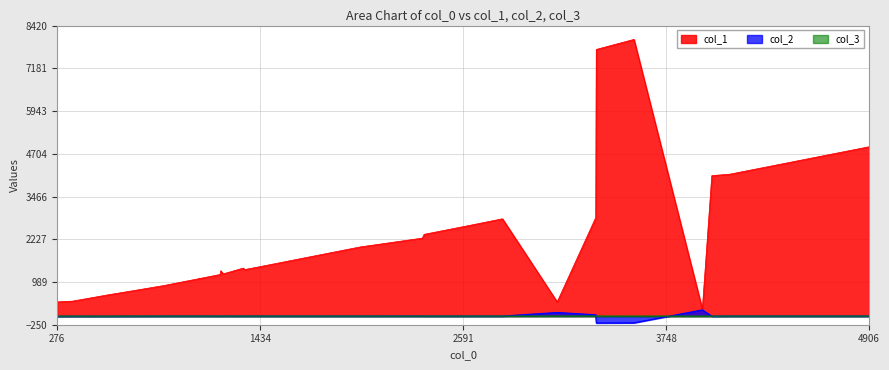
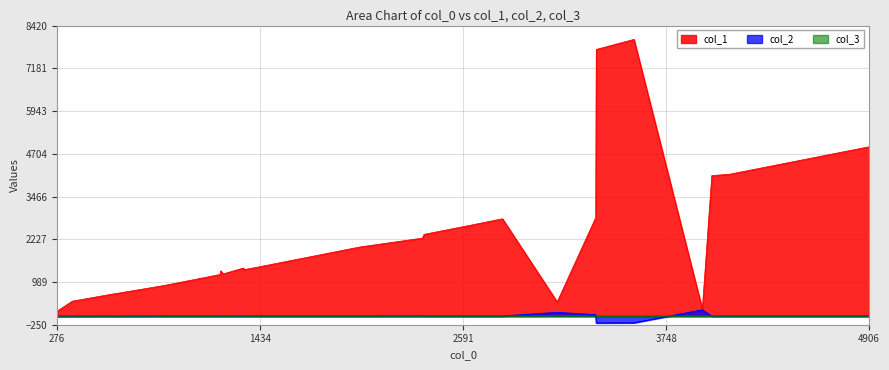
  {
    "col_1": {
-     "276": 400,
+     "276": 100,
      "4906": 4900
    }
  }
